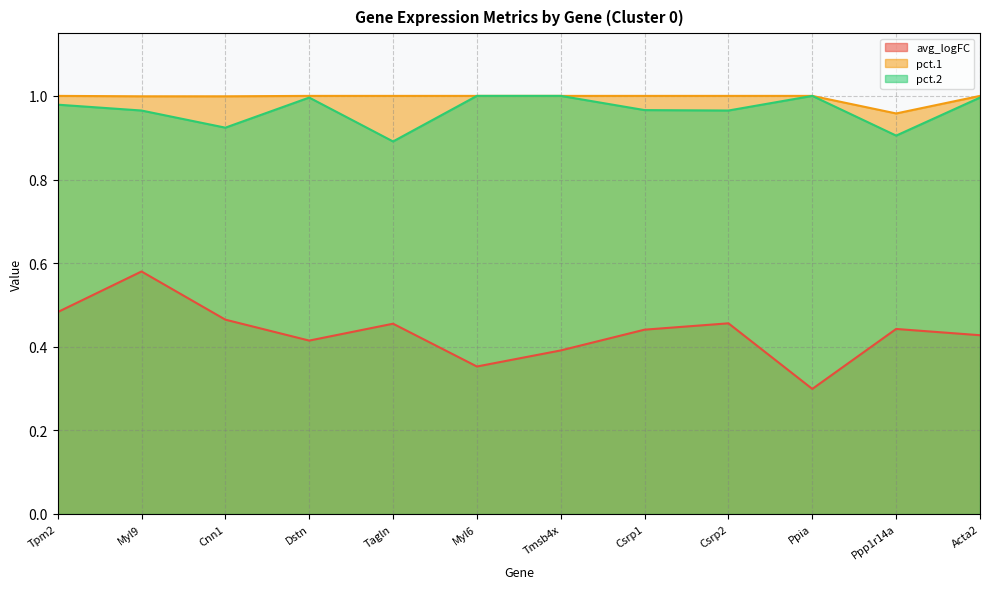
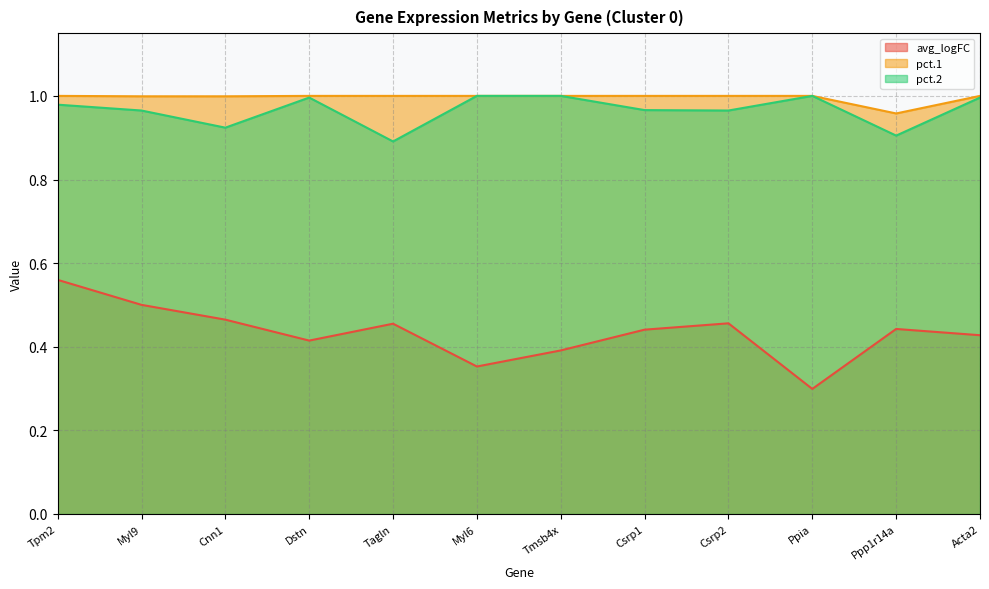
  {
    "avg_logFC": {
-     "Tpm2": 0.48,
-     "Myl9": 0.58,
+     "Tpm2": 0.56,
+     "Myl9": 0.50,
      "Cnn1": 0.46,
      "Dstn": 0.41,
      "Tagln": 0.46,
      "Myl6": 0.35,
      "Tmsb4x": 0.39,
      "Csrp1": 0.44,
      "Csrp2": 0.46,
      "Ppia": 0.30,
      "Ppp1r14a": 0.44,
      "Acta2": 0.43
    },
    "pct.1": {
      "Tpm2": 1.00,
      "Myl9": 1.00,
      "Cnn1": 1.00,
      "Tagln": 1.00,
      "Csrp1": 1.00,
      "Csrp2": 1.00,
      "Ppp1r14a": 0.96
    },
    "pct.2": {
      "Tpm2": 0.98,
      "Myl9": 0.97,
      "Cnn1": 0.92,
      "Tagln": 0.89,
      "Csrp1": 0.97,
      "Csrp2": 0.97,
      "Ppp1r14a": 0.91
    }
  }
